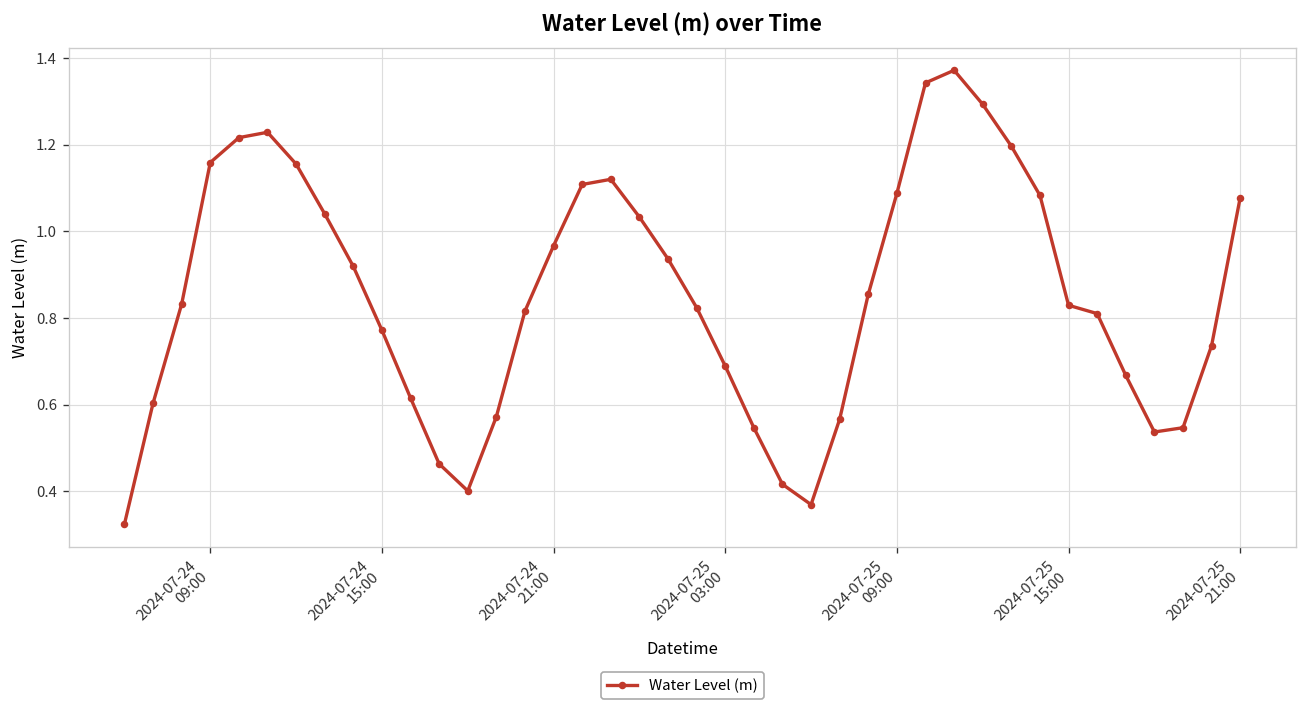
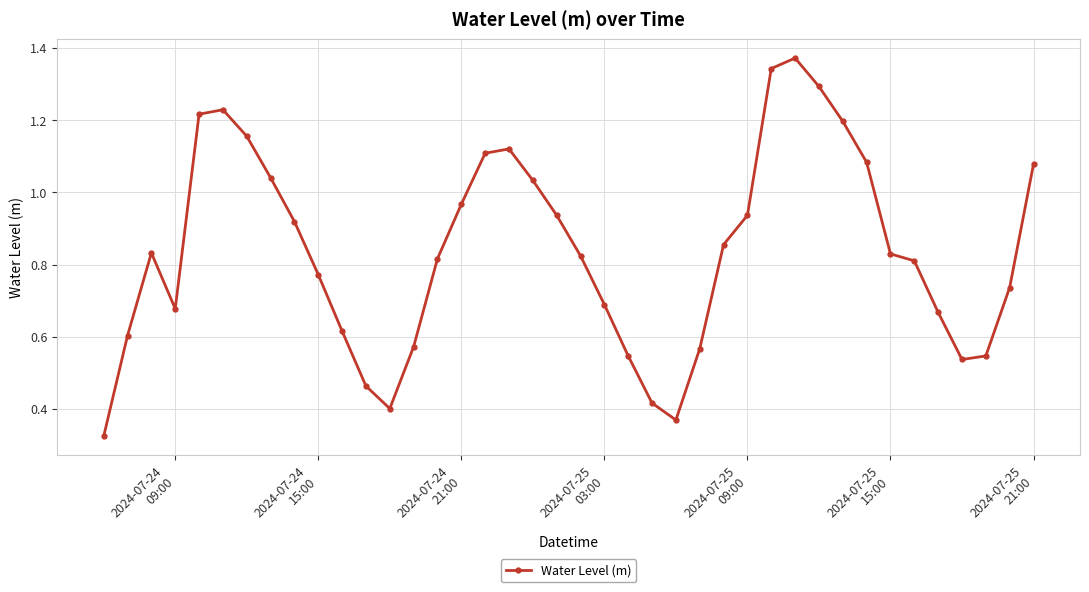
  {
-   "2024-07-24 09:00": 1.16,
+   "2024-07-24 09:00": 0.68,
    "2024-07-24 15:00": 0.77,
    "2024-07-24 21:00": 0.97,
    "2024-07-25 03:00": 0.69,
-   "2024-07-25 09:00": 1.09,
+   "2024-07-25 09:00": 0.94,
    "2024-07-25 15:00": 0.83,
    "2024-07-25 21:00": 1.08
  }
